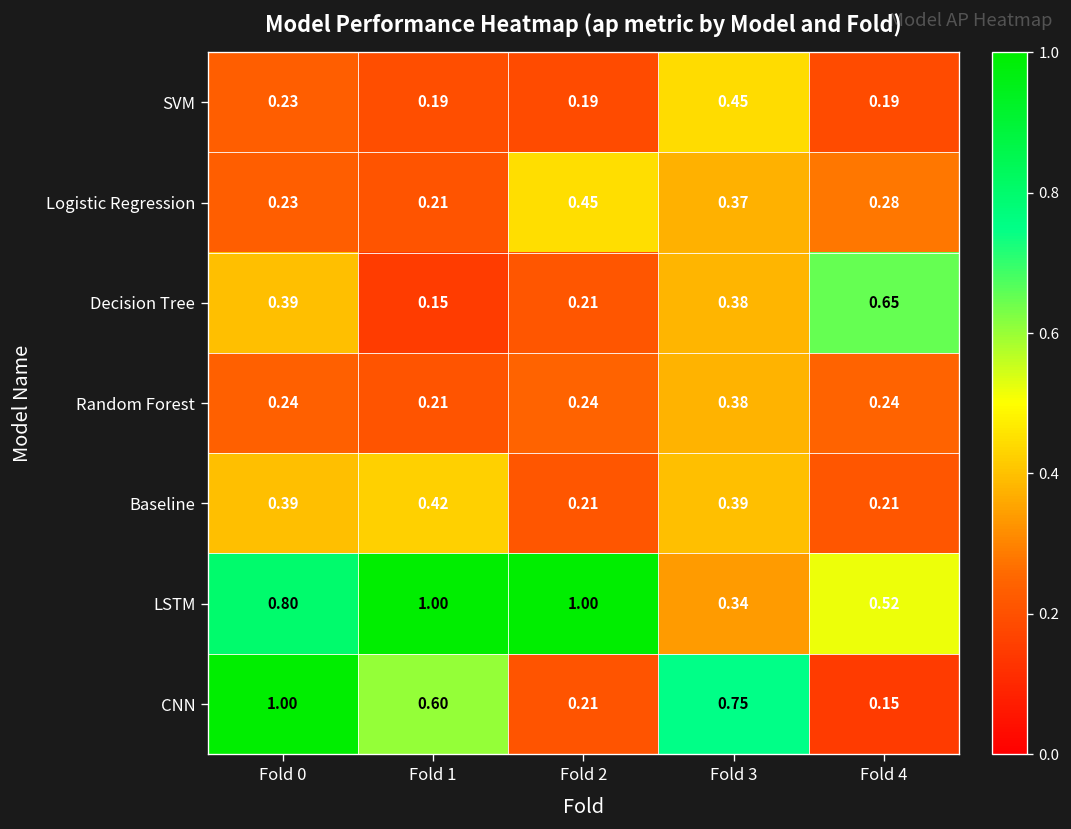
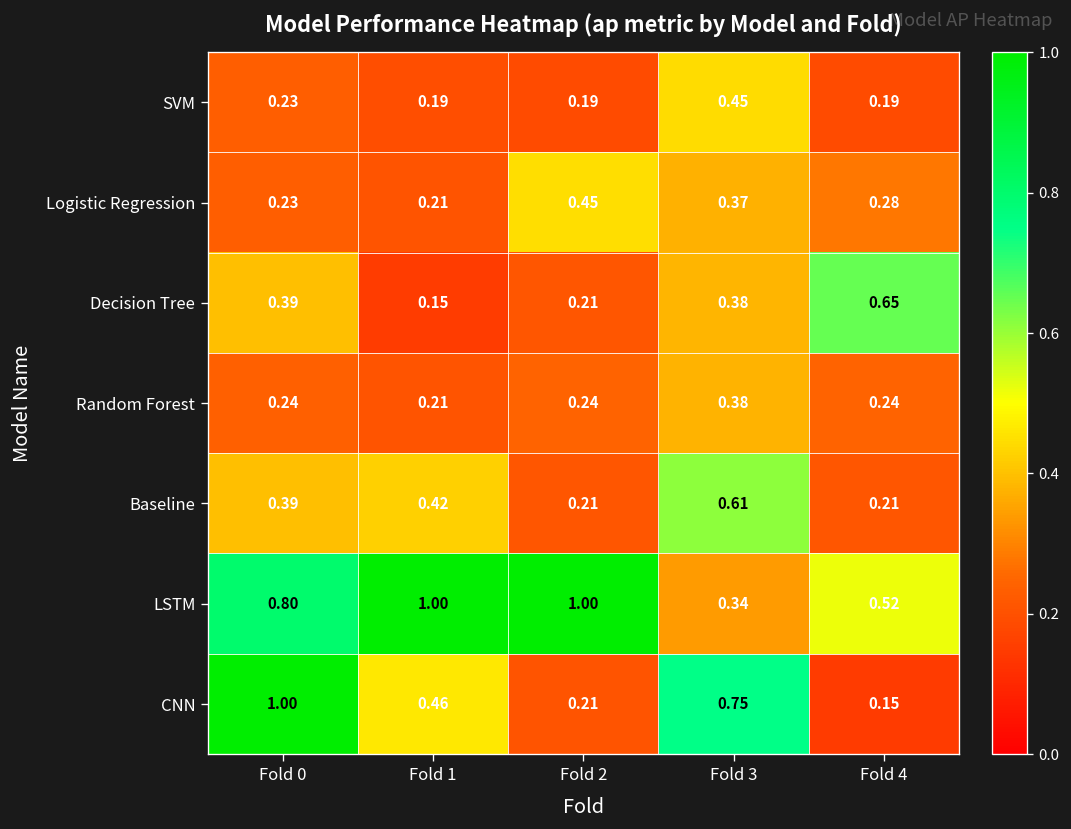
  {
    "SVM": {
      "Fold 0": 0.23,
      "Fold 1": 0.19,
      "Fold 2": 0.19,
      "Fold 3": 0.45,
      "Fold 4": 0.19
    },
    "Logistic Regression": {
      "Fold 0": 0.23,
      "Fold 1": 0.21,
      "Fold 2": 0.45,
      "Fold 3": 0.37,
      "Fold 4": 0.28
    },
    "Decision Tree": {
      "Fold 0": 0.39,
      "Fold 1": 0.15,
      "Fold 2": 0.21,
      "Fold 3": 0.38,
      "Fold 4": 0.65
    },
    "Random Forest": {
      "Fold 0": 0.24,
      "Fold 1": 0.21,
      "Fold 2": 0.24,
      "Fold 3": 0.38,
      "Fold 4": 0.24
    },
    "Baseline": {
      "Fold 0": 0.39,
      "Fold 1": 0.42,
      "Fold 2": 0.21,
-     "Fold 3": 0.39,
+     "Fold 3": 0.61,
      "Fold 4": 0.21
    },
    "LSTM": {
      "Fold 0": 0.80,
      "Fold 1": 1.00,
      "Fold 2": 1.00,
      "Fold 3": 0.34,
      "Fold 4": 0.52
    },
    "CNN": {
      "Fold 0": 1.00,
-     "Fold 1": 0.60,
+     "Fold 1": 0.46,
      "Fold 2": 0.21,
      "Fold 3": 0.75,
      "Fold 4": 0.15
    }
  }
